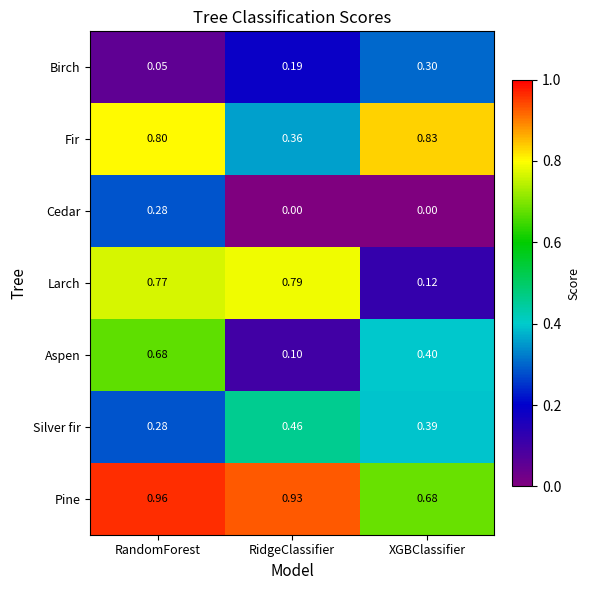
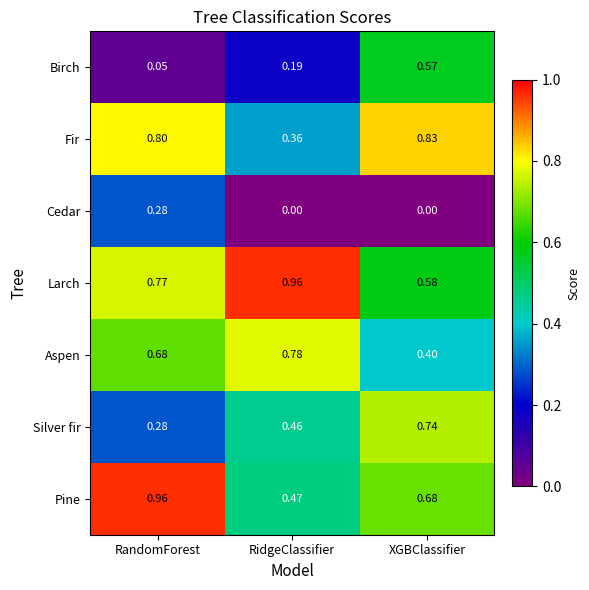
  {
    "Birch": {
      "RandomForest": 0.05,
      "RidgeClassifier": 0.19,
-     "XGBClassifier": 0.30
+     "XGBClassifier": 0.57
    },
    "Fir": {
      "RandomForest": 0.80,
      "RidgeClassifier": 0.36,
      "XGBClassifier": 0.83
    },
    "Cedar": {
      "RandomForest": 0.28,
      "RidgeClassifier": 0.00,
      "XGBClassifier": 0.00
    },
    "Larch": {
      "RandomForest": 0.77,
-     "RidgeClassifier": 0.79,
-     "XGBClassifier": 0.12
+     "RidgeClassifier": 0.96,
+     "XGBClassifier": 0.58
    },
    "Aspen": {
      "RandomForest": 0.68,
-     "RidgeClassifier": 0.10,
+     "RidgeClassifier": 0.78,
      "XGBClassifier": 0.40
    },
    "Silver fir": {
      "RandomForest": 0.28,
      "RidgeClassifier": 0.46,
-     "XGBClassifier": 0.39
+     "XGBClassifier": 0.74
    },
    "Pine": {
      "RandomForest": 0.96,
-     "RidgeClassifier": 0.93,
+     "RidgeClassifier": 0.47,
      "XGBClassifier": 0.68
    }
  }
